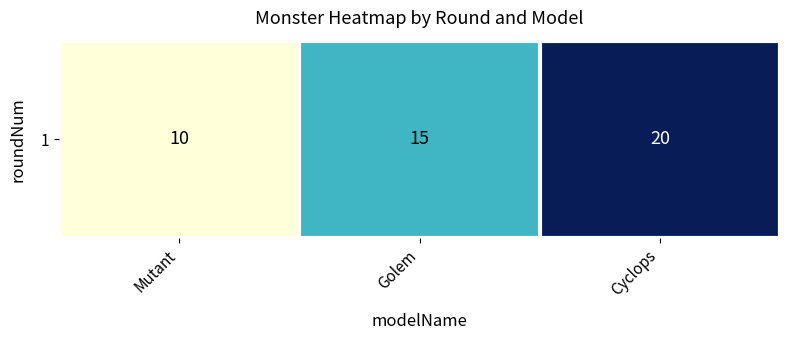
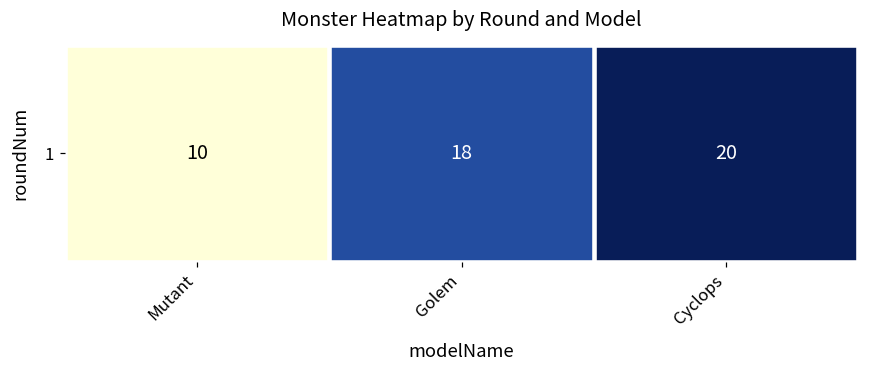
  {
    "1": {
      "Mutant": 10,
-     "Golem": 15,
+     "Golem": 18,
      "Cyclops": 20
    }
  }
